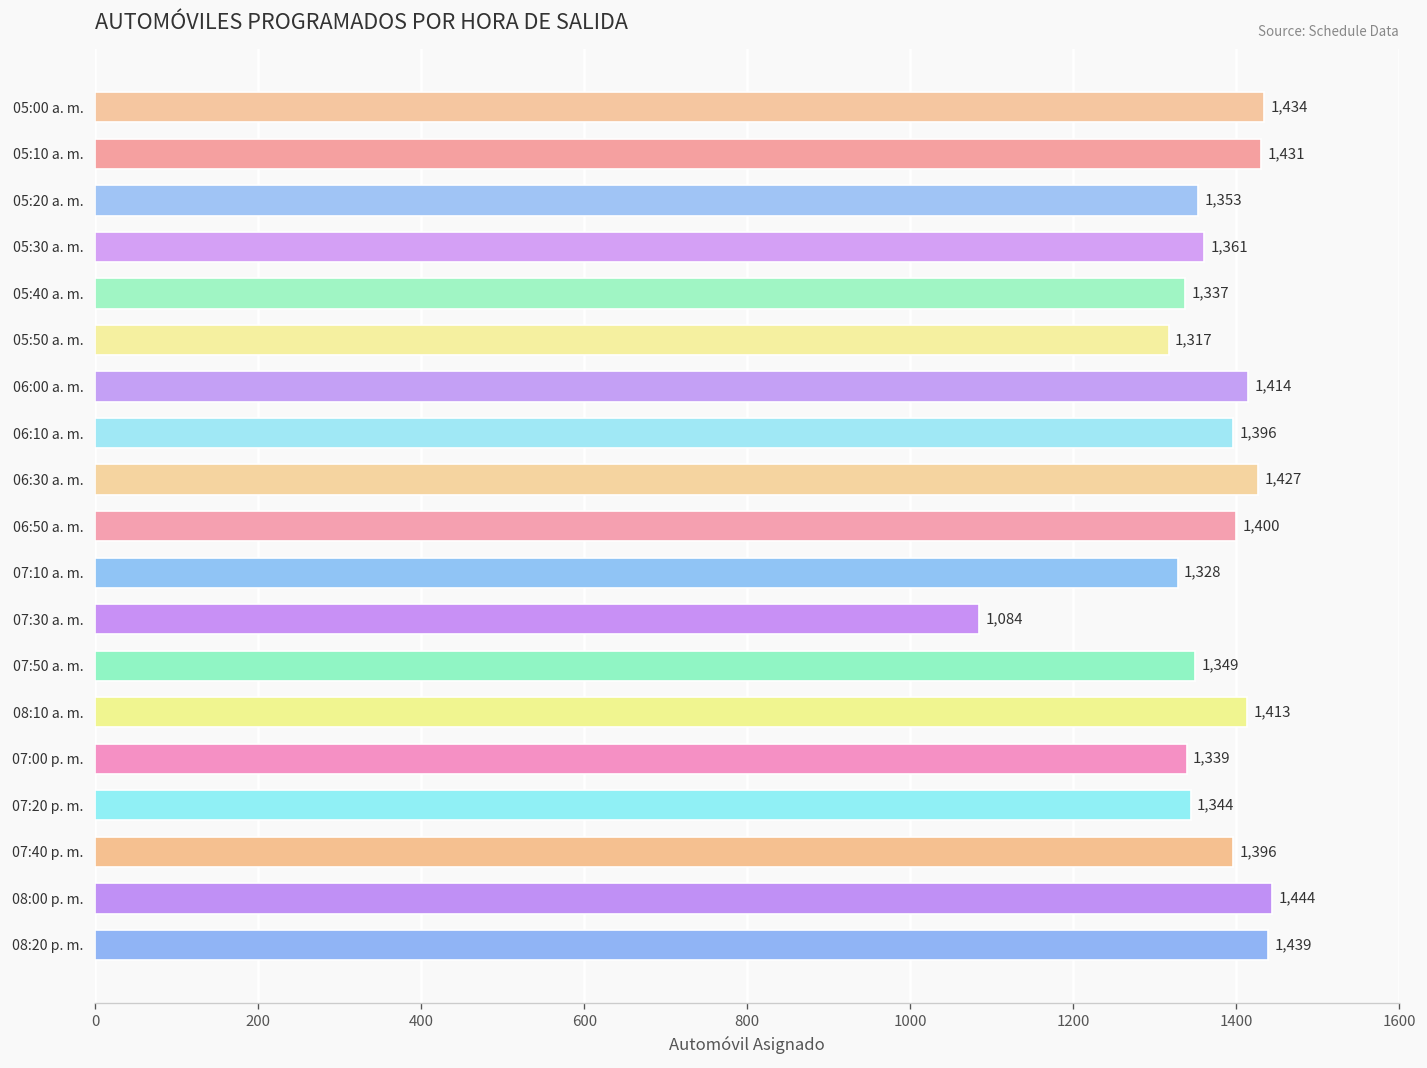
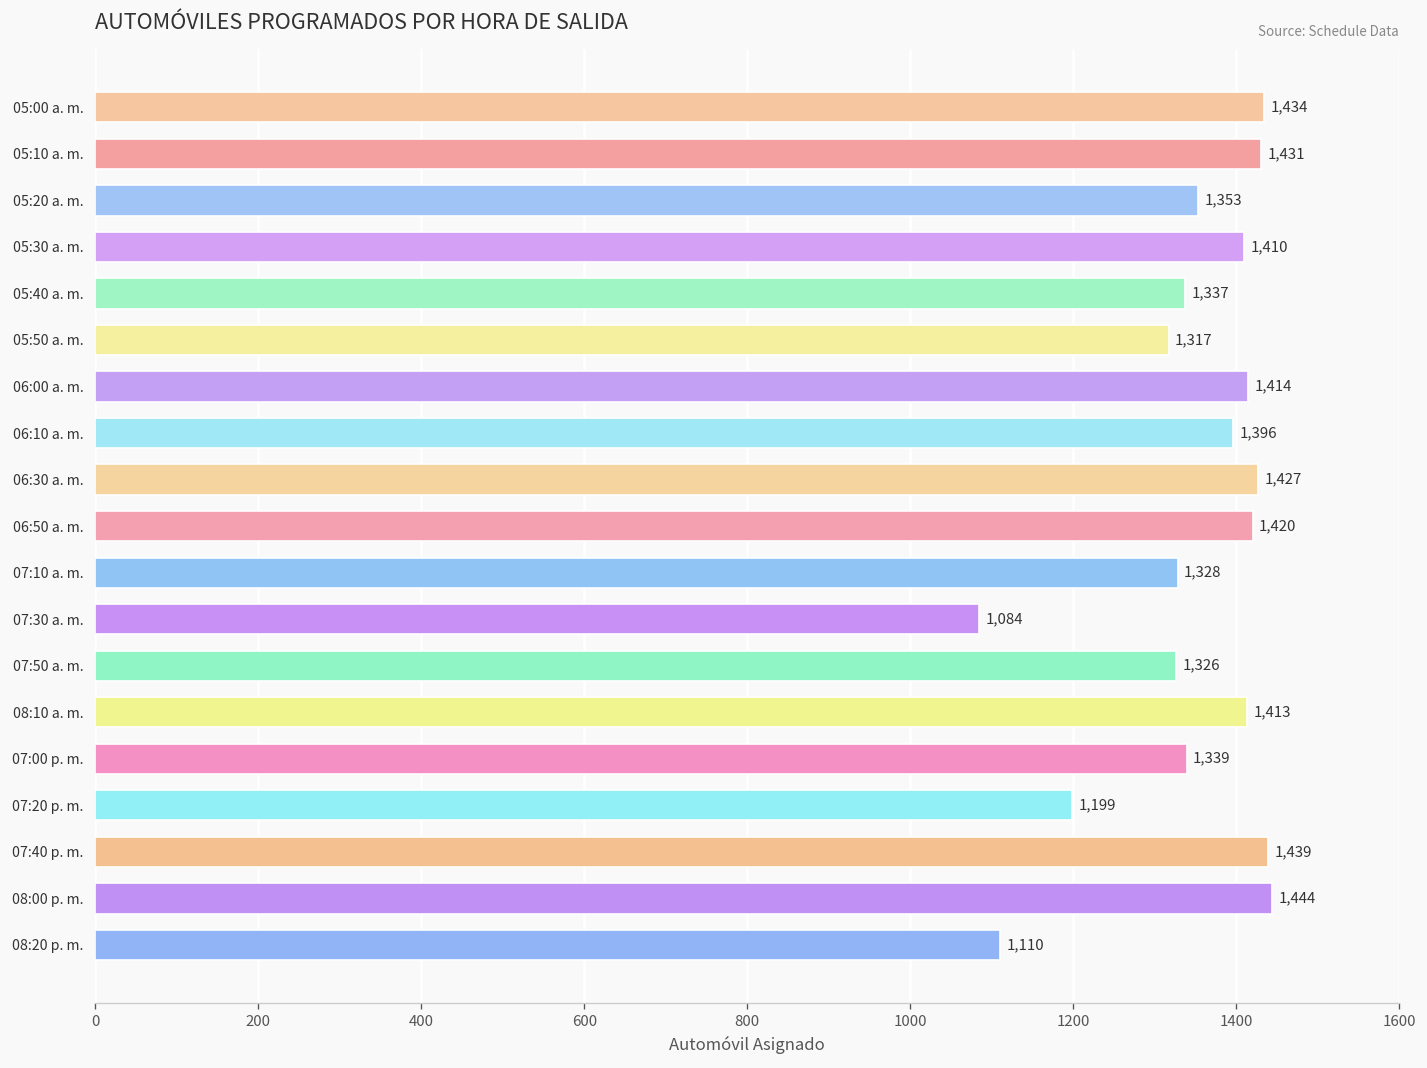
  {
    "05:00 a. m.": "1,434",
    "05:10 a. m.": "1,431",
    "05:20 a. m.": "1,353",
-   "05:30 a. m.": "1,361",
+   "05:30 a. m.": "1,410",
    "05:40 a. m.": "1,337",
    "05:50 a. m.": "1,317",
    "06:00 a. m.": "1,414",
    "06:10 a. m.": "1,396",
    "06:30 a. m.": "1,427",
-   "06:50 a. m.": "1,400",
+   "06:50 a. m.": "1,420",
    "07:10 a. m.": "1,328",
    "07:30 a. m.": "1,084",
-   "07:50 a. m.": "1,349",
+   "07:50 a. m.": "1,326",
    "08:10 a. m.": "1,413",
    "07:00 p. m.": "1,339",
-   "07:20 p. m.": "1,344",
-   "07:40 p. m.": "1,396",
+   "07:20 p. m.": "1,199",
+   "07:40 p. m.": "1,439",
    "08:00 p. m.": "1,444",
-   "08:20 p. m.": "1,439"
+   "08:20 p. m.": "1,110"
  }
